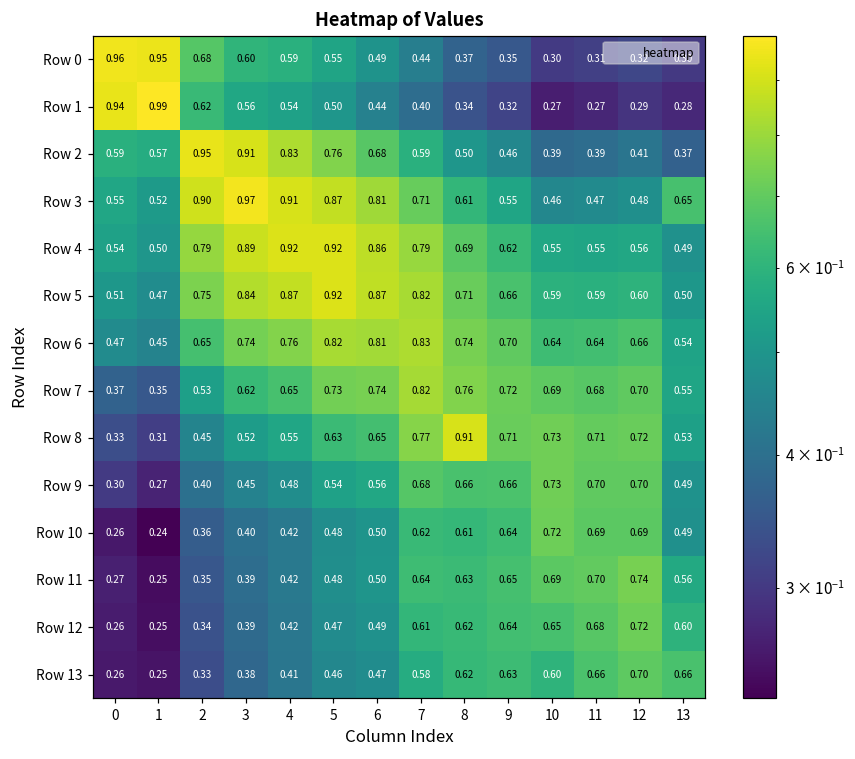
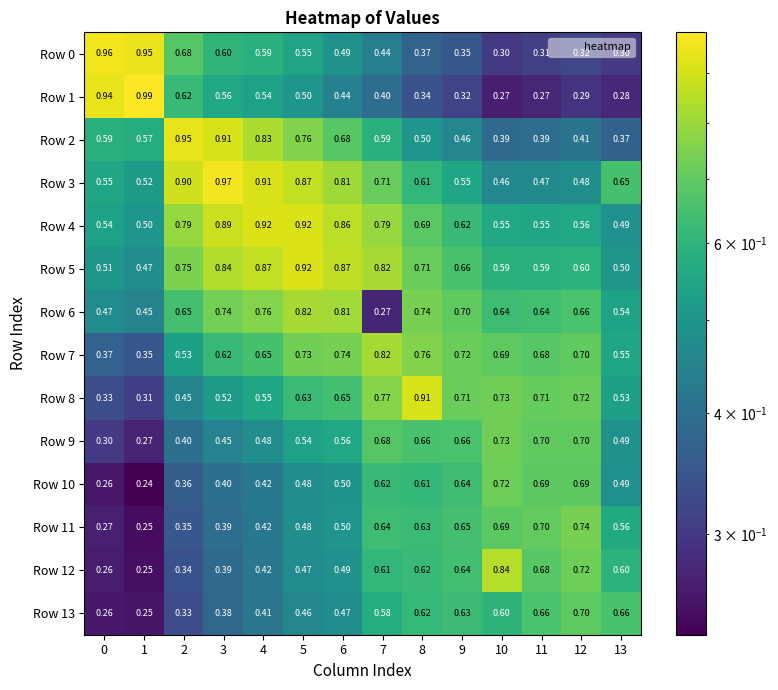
  {
    "Row 0": {
      "0": 0.96,
      "1": 0.95,
      "2": 0.68,
      "3": 0.60,
      "4": 0.59,
      "5": 0.55,
      "6": 0.49,
      "7": 0.44,
      "8": 0.37,
      "9": 0.35,
      "10": 0.30
    },
    "Row 1": {
      "0": 0.94,
      "1": 0.99,
      "2": 0.62,
      "3": 0.56,
      "4": 0.54,
      "5": 0.50,
      "6": 0.44,
      "7": 0.40,
      "8": 0.34,
      "9": 0.32,
      "10": 0.27,
      "11": 0.27,
      "12": 0.29,
      "13": 0.28
    },
    "Row 2": {
      "0": 0.59,
      "1": 0.57,
      "2": 0.95,
      "3": 0.91,
      "4": 0.83,
      "5": 0.76,
      "6": 0.68,
      "7": 0.59,
      "8": 0.50,
      "9": 0.46,
      "10": 0.39,
      "11": 0.39,
      "12": 0.41,
      "13": 0.37
    },
    "Row 3": {
      "0": 0.55,
      "1": 0.52,
      "2": 0.90,
      "3": 0.97,
      "4": 0.91,
      "5": 0.87,
      "6": 0.81,
      "7": 0.71,
      "8": 0.61,
      "9": 0.55,
      "10": 0.46,
      "11": 0.47,
      "12": 0.48,
      "13": 0.65
    },
    "Row 4": {
      "0": 0.54,
      "1": 0.50,
      "2": 0.79,
      "3": 0.89,
      "4": 0.92,
      "5": 0.92,
      "6": 0.86,
      "7": 0.79,
      "8": 0.69,
      "9": 0.62,
      "10": 0.55,
      "11": 0.55,
      "12": 0.56,
      "13": 0.49
    },
    "Row 5": {
      "0": 0.51,
      "1": 0.47,
      "2": 0.75,
      "3": 0.84,
      "4": 0.87,
      "5": 0.92,
      "6": 0.87,
      "7": 0.82,
      "8": 0.71,
      "9": 0.66,
      "10": 0.59,
      "11": 0.59,
      "12": 0.60,
      "13": 0.50
    },
    "Row 6": {
      "0": 0.47,
      "1": 0.45,
      "2": 0.65,
      "3": 0.74,
      "4": 0.76,
      "5": 0.82,
      "6": 0.81,
-     "7": 0.83,
+     "7": 0.27,
      "8": 0.74,
      "9": 0.70,
      "10": 0.64,
      "11": 0.64,
      "12": 0.66,
      "13": 0.54
    },
    "Row 7": {
      "0": 0.37,
      "1": 0.35,
      "2": 0.53,
      "3": 0.62,
      "4": 0.65,
      "5": 0.73,
      "6": 0.74,
      "7": 0.82,
      "8": 0.76,
      "9": 0.72,
      "10": 0.69,
      "11": 0.68,
      "12": 0.70,
      "13": 0.55
    },
    "Row 8": {
      "0": 0.33,
      "1": 0.31,
      "2": 0.45,
      "3": 0.52,
      "4": 0.55,
      "5": 0.63,
      "6": 0.65,
      "7": 0.77,
      "8": 0.91,
      "9": 0.71,
      "10": 0.73,
      "11": 0.71,
      "12": 0.72,
      "13": 0.53
    },
    "Row 9": {
      "0": 0.30,
      "1": 0.27,
      "2": 0.40,
      "3": 0.45,
      "4": 0.48,
      "5": 0.54,
      "6": 0.56,
      "7": 0.68,
      "8": 0.66,
      "9": 0.66,
      "10": 0.73,
      "11": 0.70,
      "12": 0.70,
      "13": 0.49
    },
    "Row 10": {
      "0": 0.26,
      "1": 0.24,
      "2": 0.36,
      "3": 0.40,
      "4": 0.42,
      "5": 0.48,
      "6": 0.50,
      "7": 0.62,
      "8": 0.61,
      "9": 0.64,
      "10": 0.72,
      "11": 0.69,
      "12": 0.69,
      "13": 0.49
    },
    "Row 11": {
      "0": 0.27,
      "1": 0.25,
      "2": 0.35,
      "3": 0.39,
      "4": 0.42,
      "5": 0.48,
      "6": 0.50,
      "7": 0.64,
      "8": 0.63,
      "9": 0.65,
      "10": 0.69,
      "11": 0.70,
      "12": 0.74,
      "13": 0.56
    },
    "Row 12": {
      "0": 0.26,
      "1": 0.25,
      "2": 0.34,
      "3": 0.39,
      "4": 0.42,
      "5": 0.47,
      "6": 0.49,
      "7": 0.61,
      "8": 0.62,
      "9": 0.64,
-     "10": 0.65,
+     "10": 0.84,
      "11": 0.68,
      "12": 0.72,
      "13": 0.60
    },
    "Row 13": {
      "0": 0.26,
      "1": 0.25,
      "2": 0.33,
      "3": 0.38,
      "4": 0.41,
      "5": 0.46,
      "6": 0.47,
      "7": 0.58,
      "8": 0.62,
      "9": 0.63,
      "10": 0.60,
      "11": 0.66,
      "12": 0.70,
      "13": 0.66
    }
  }
